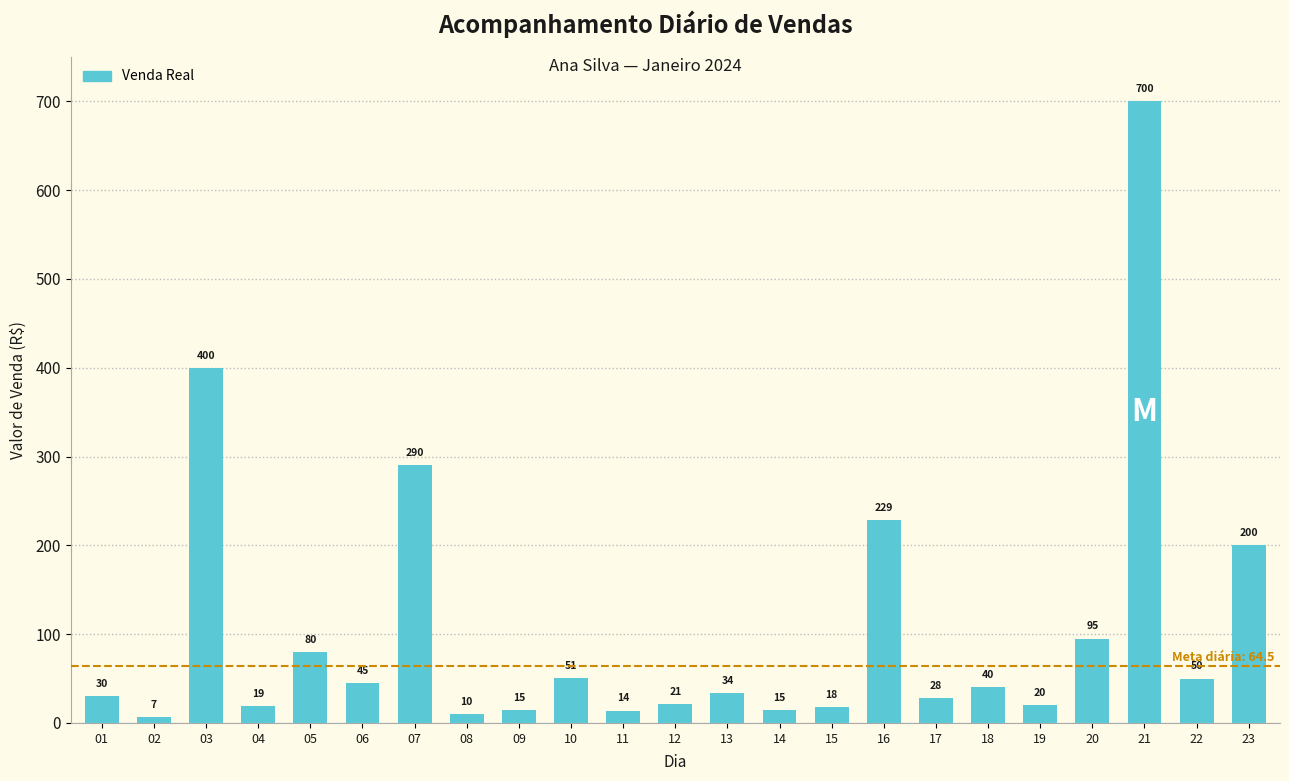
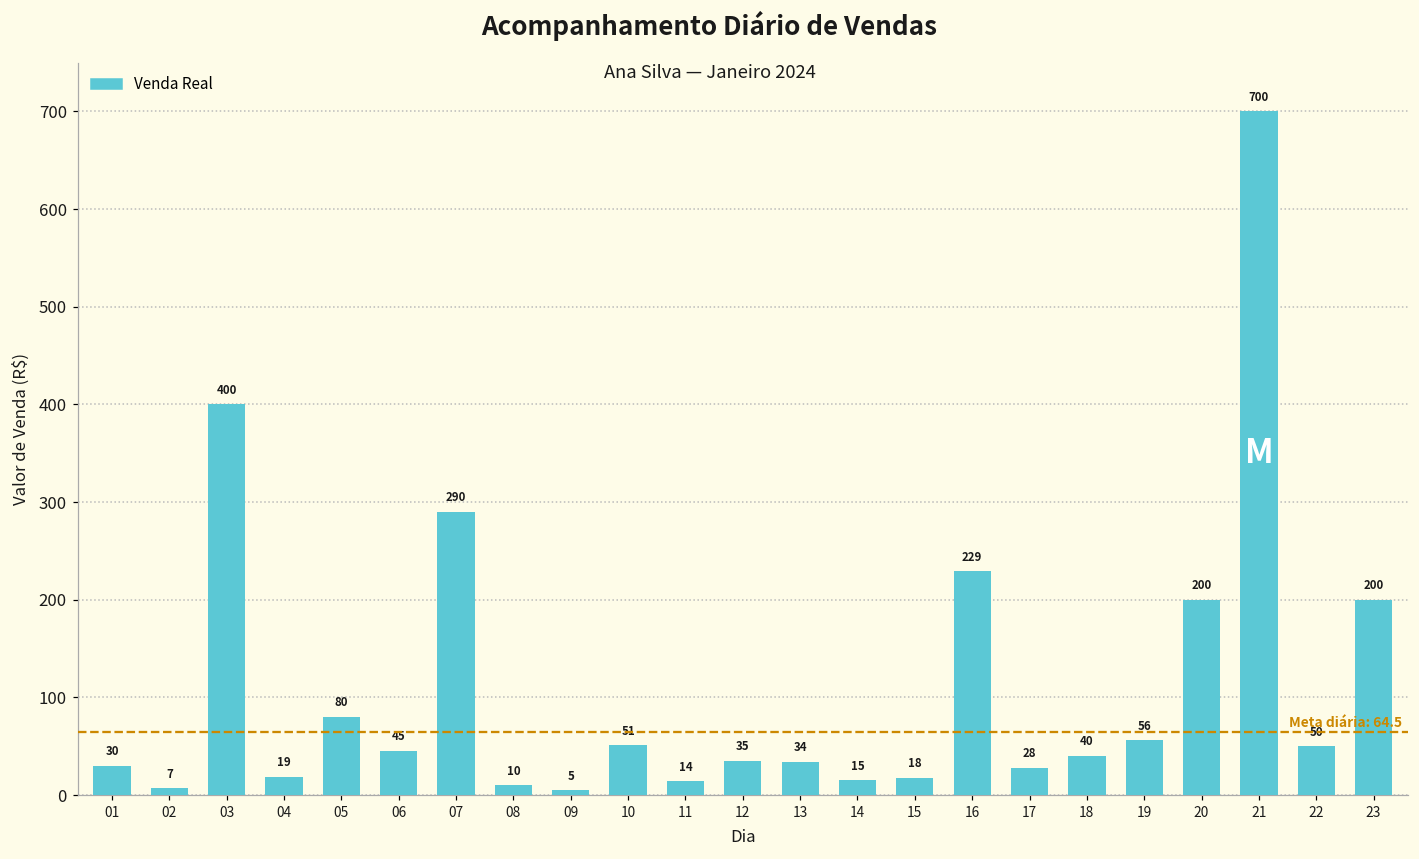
  {
    "01": 30,
    "02": 7,
    "03": 400,
    "04": 19,
    "05": 80,
    "06": 45,
    "07": 290,
    "08": 10,
-   "09": 15,
+   "09": 5,
    "10": 51,
    "11": 14,
-   "12": 21,
+   "12": 35,
    "13": 34,
    "14": 15,
    "15": 18,
    "16": 229,
    "17": 28,
    "18": 40,
-   "19": 20,
-   "20": 95,
+   "19": 56,
+   "20": 200,
    "21": 700,
    "23": 200
  }
